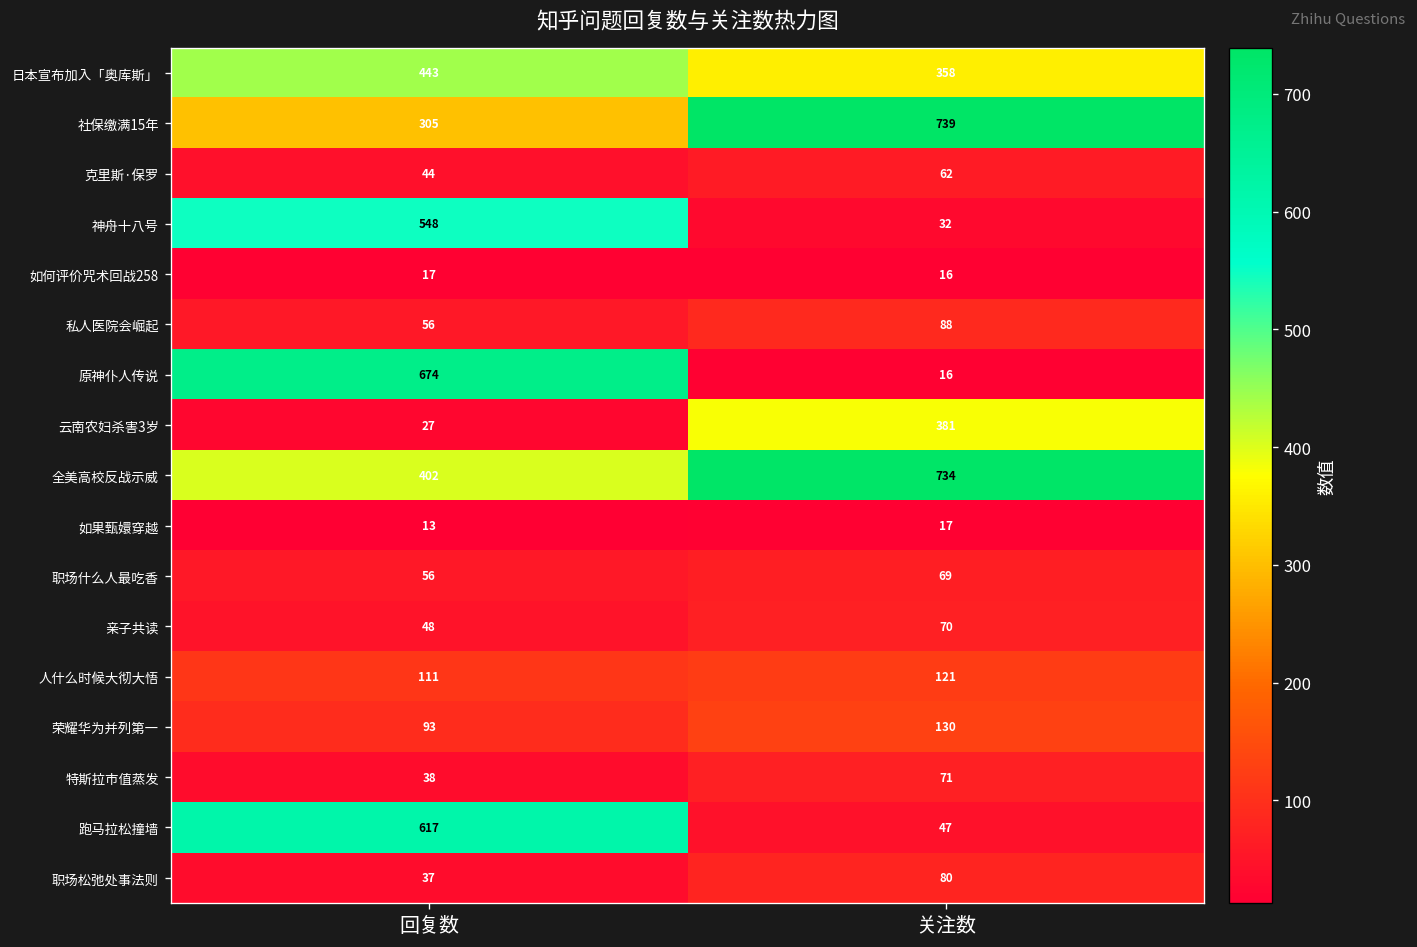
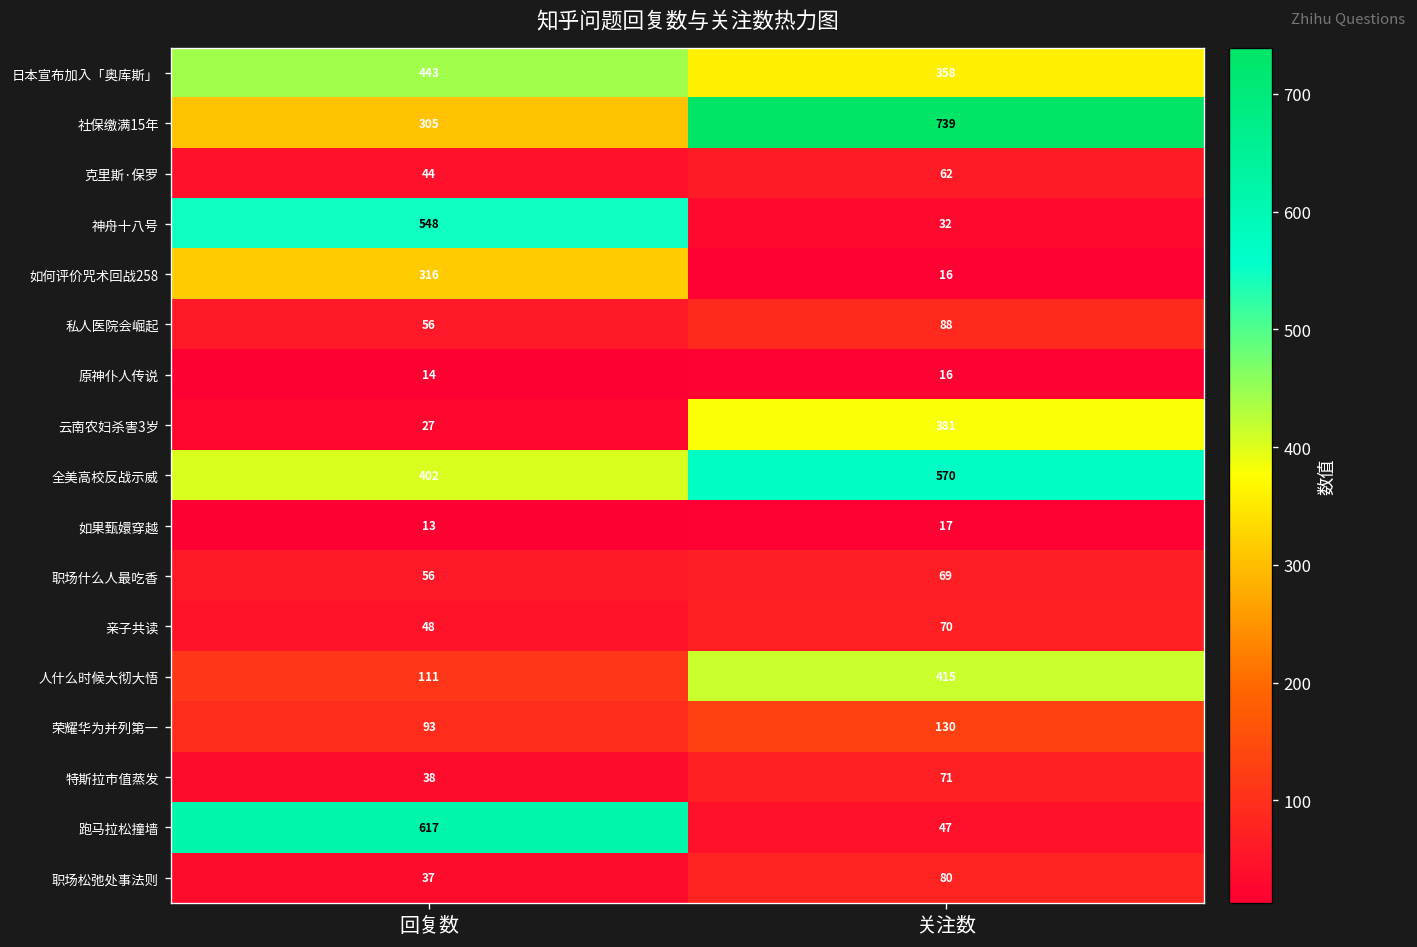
  {
    "日本宣布加入「奥库斯」": {
      "回复数": 443,
      "关注数": 358
    },
    "社保缴满15年": {
      "回复数": 305,
      "关注数": 739
    },
    "克里斯·保罗": {
      "回复数": 44,
      "关注数": 62
    },
    "神舟十八号": {
      "回复数": 548,
      "关注数": 32
    },
    "如何评价咒术回战258": {
-     "回复数": 17,
+     "回复数": 316,
      "关注数": 16
    },
    "私人医院会崛起": {
      "回复数": 56,
      "关注数": 88
    },
    "原神仆人传说": {
-     "回复数": 674,
+     "回复数": 14,
      "关注数": 16
    },
    "云南农妇杀害3岁": {
      "回复数": 27,
      "关注数": 381
    },
    "全美高校反战示威": {
      "回复数": 402,
-     "关注数": 734
+     "关注数": 570
    },
    "如果甄嬛穿越": {
      "回复数": 13,
      "关注数": 17
    },
    "职场什么人最吃香": {
      "回复数": 56,
      "关注数": 69
    },
    "亲子共读": {
      "回复数": 48,
      "关注数": 70
    },
    "人什么时候大彻大悟": {
      "回复数": 111,
-     "关注数": 121
+     "关注数": 415
    },
    "荣耀华为并列第一": {
      "回复数": 93,
      "关注数": 130
    },
    "特斯拉市值蒸发": {
      "回复数": 38,
      "关注数": 71
    },
    "跑马拉松撞墙": {
      "回复数": 617,
      "关注数": 47
    },
    "职场松弛处事法则": {
      "回复数": 37,
      "关注数": 80
    }
  }
